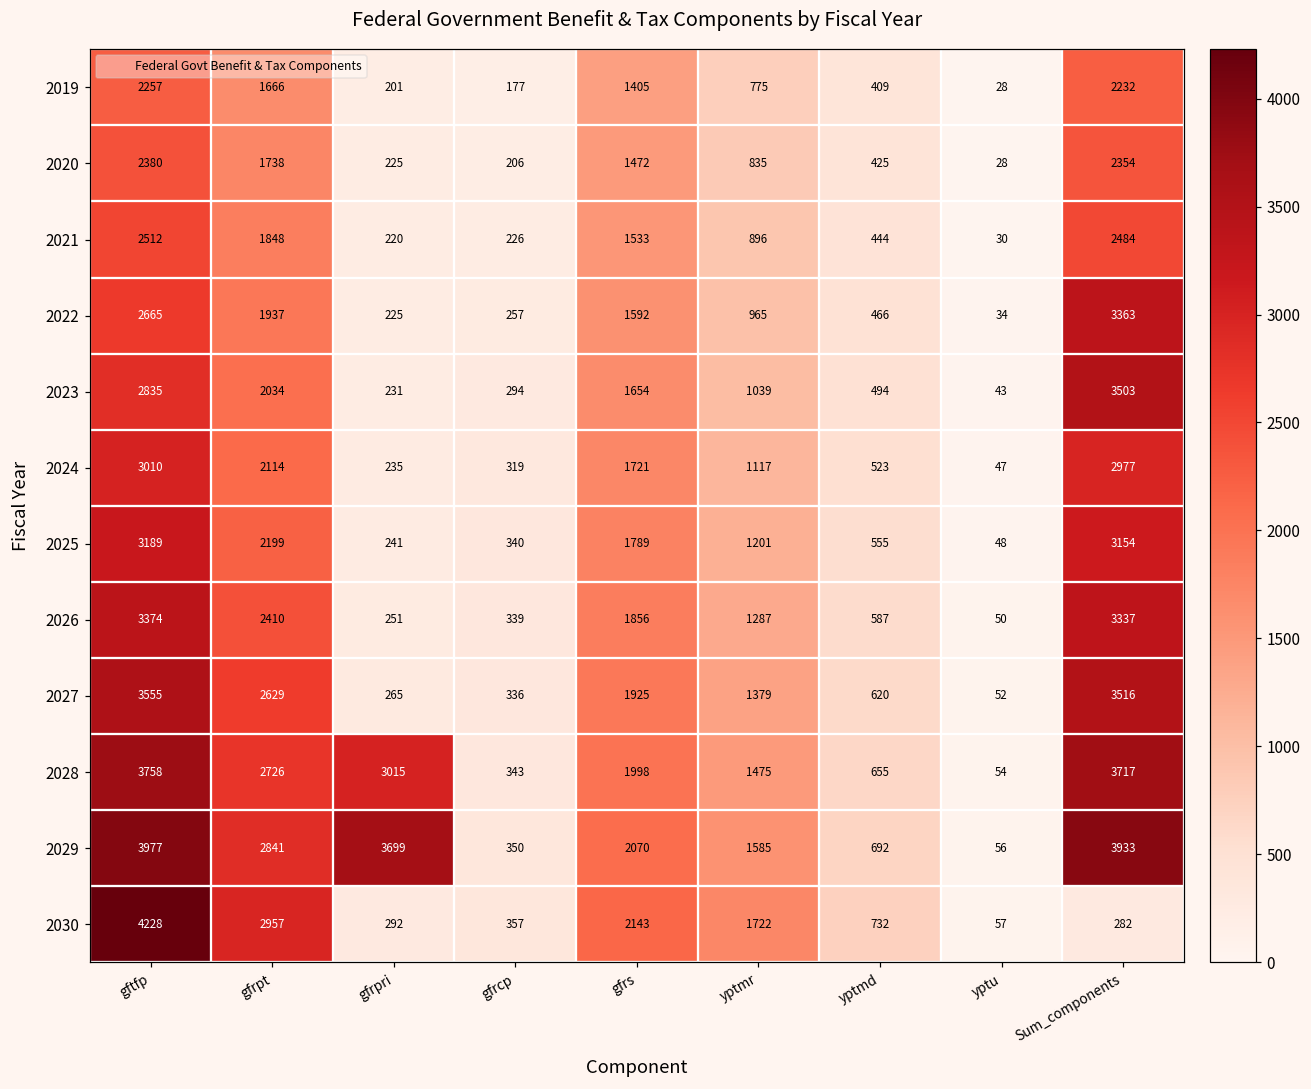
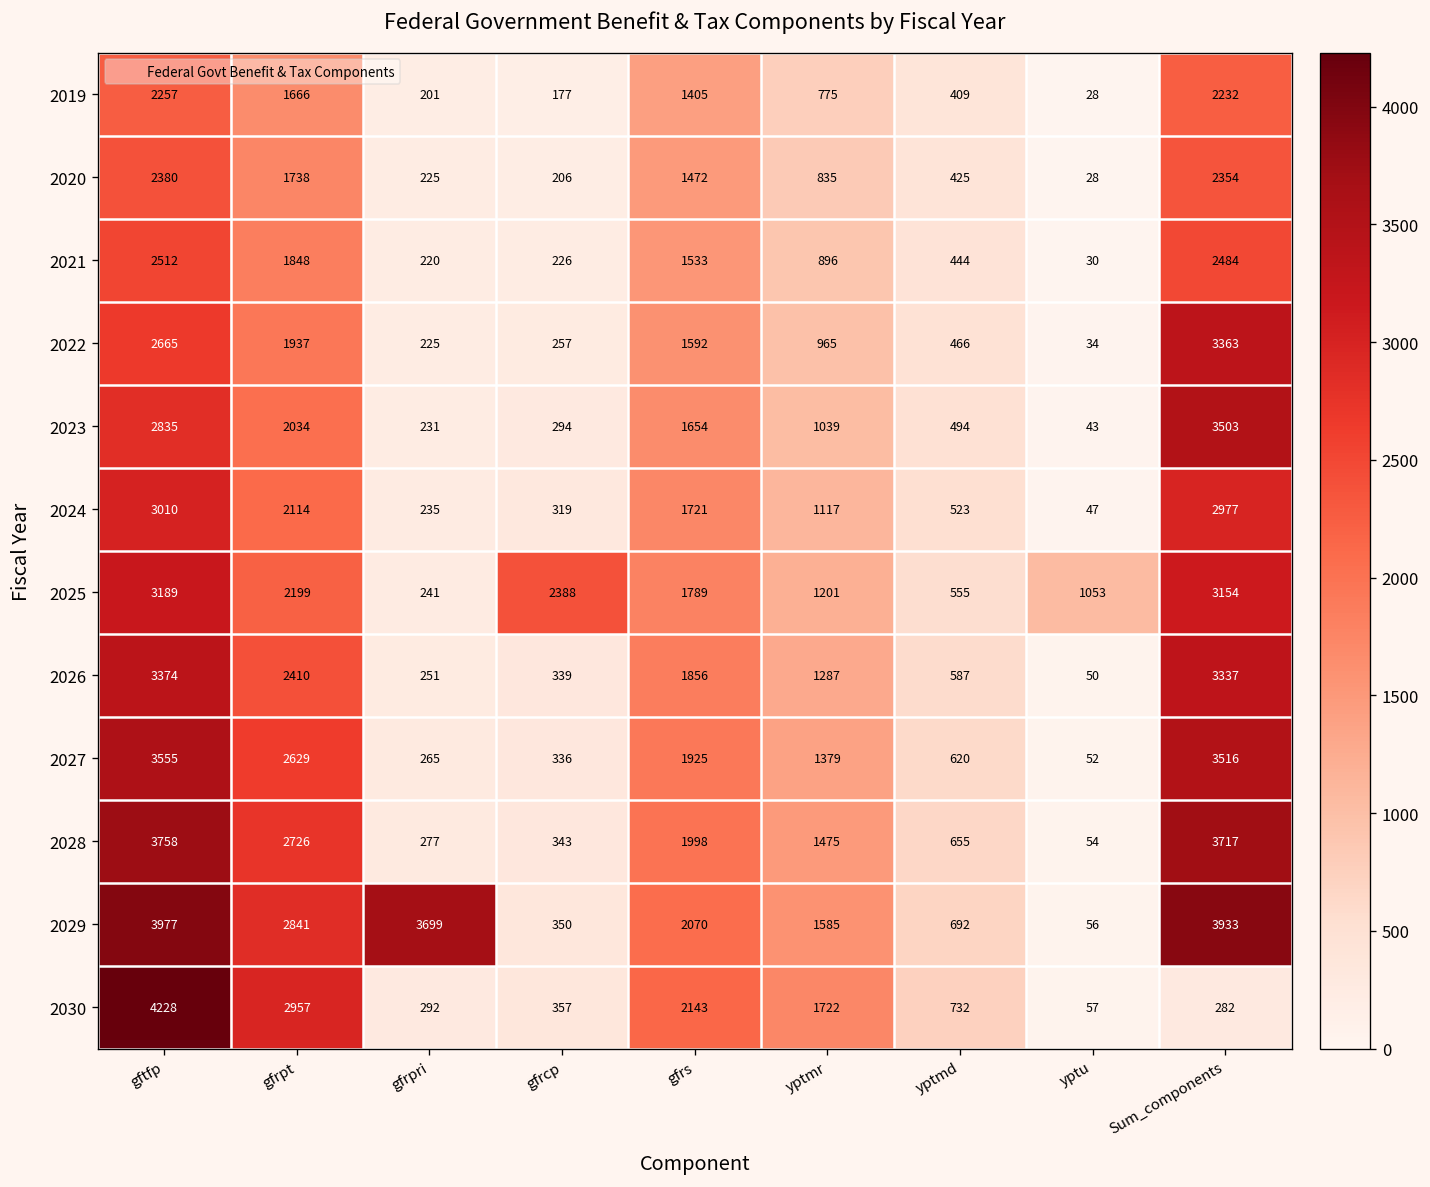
  {
    "2019": {
      "gftfp": 2257,
      "gfrpt": 1666,
      "gfrpri": 201,
      "gfrcp": 177,
      "gfrs": 1405,
      "yptmr": 775,
      "yptmd": 409,
      "yptu": 28,
      "Sum_components": 2232
    },
    "2020": {
      "gftfp": 2380,
      "gfrpt": 1738,
      "gfrpri": 225,
      "gfrcp": 206,
      "gfrs": 1472,
      "yptmr": 835,
      "yptmd": 425,
      "yptu": 28,
      "Sum_components": 2354
    },
    "2021": {
      "gftfp": 2512,
      "gfrpt": 1848,
      "gfrpri": 220,
      "gfrcp": 226,
      "gfrs": 1533,
      "yptmr": 896,
      "yptmd": 444,
      "yptu": 30,
      "Sum_components": 2484
    },
    "2022": {
      "gftfp": 2665,
      "gfrpt": 1937,
      "gfrpri": 225,
      "gfrcp": 257,
      "gfrs": 1592,
      "yptmr": 965,
      "yptmd": 466,
      "yptu": 34,
      "Sum_components": 3363
    },
    "2023": {
      "gftfp": 2835,
      "gfrpt": 2034,
      "gfrpri": 231,
      "gfrcp": 294,
      "gfrs": 1654,
      "yptmr": 1039,
      "yptmd": 494,
      "yptu": 43,
      "Sum_components": 3503
    },
    "2024": {
      "gftfp": 3010,
      "gfrpt": 2114,
      "gfrpri": 235,
      "gfrcp": 319,
      "gfrs": 1721,
      "yptmr": 1117,
      "yptmd": 523,
      "yptu": 47,
      "Sum_components": 2977
    },
    "2025": {
      "gftfp": 3189,
      "gfrpt": 2199,
      "gfrpri": 241,
-     "gfrcp": 340,
+     "gfrcp": 2388,
      "gfrs": 1789,
      "yptmr": 1201,
      "yptmd": 555,
-     "yptu": 48,
+     "yptu": 1053,
      "Sum_components": 3154
    },
    "2026": {
      "gftfp": 3374,
      "gfrpt": 2410,
      "gfrpri": 251,
      "gfrcp": 339,
      "gfrs": 1856,
      "yptmr": 1287,
      "yptmd": 587,
      "yptu": 50,
      "Sum_components": 3337
    },
    "2027": {
      "gftfp": 3555,
      "gfrpt": 2629,
      "gfrpri": 265,
      "gfrcp": 336,
      "gfrs": 1925,
      "yptmr": 1379,
      "yptmd": 620,
      "yptu": 52,
      "Sum_components": 3516
    },
    "2028": {
      "gftfp": 3758,
      "gfrpt": 2726,
-     "gfrpri": 3015,
+     "gfrpri": 277,
      "gfrcp": 343,
      "gfrs": 1998,
      "yptmr": 1475,
      "yptmd": 655,
      "yptu": 54,
      "Sum_components": 3717
    },
    "2029": {
      "gftfp": 3977,
      "gfrpt": 2841,
      "gfrpri": 3699,
      "gfrcp": 350,
      "gfrs": 2070,
      "yptmr": 1585,
      "yptmd": 692,
      "yptu": 56,
      "Sum_components": 3933
    },
    "2030": {
      "gftfp": 4228,
      "gfrpt": 2957,
      "gfrpri": 292,
      "gfrcp": 357,
      "gfrs": 2143,
      "yptmr": 1722,
      "yptmd": 732,
      "yptu": 57,
      "Sum_components": 282
    }
  }
